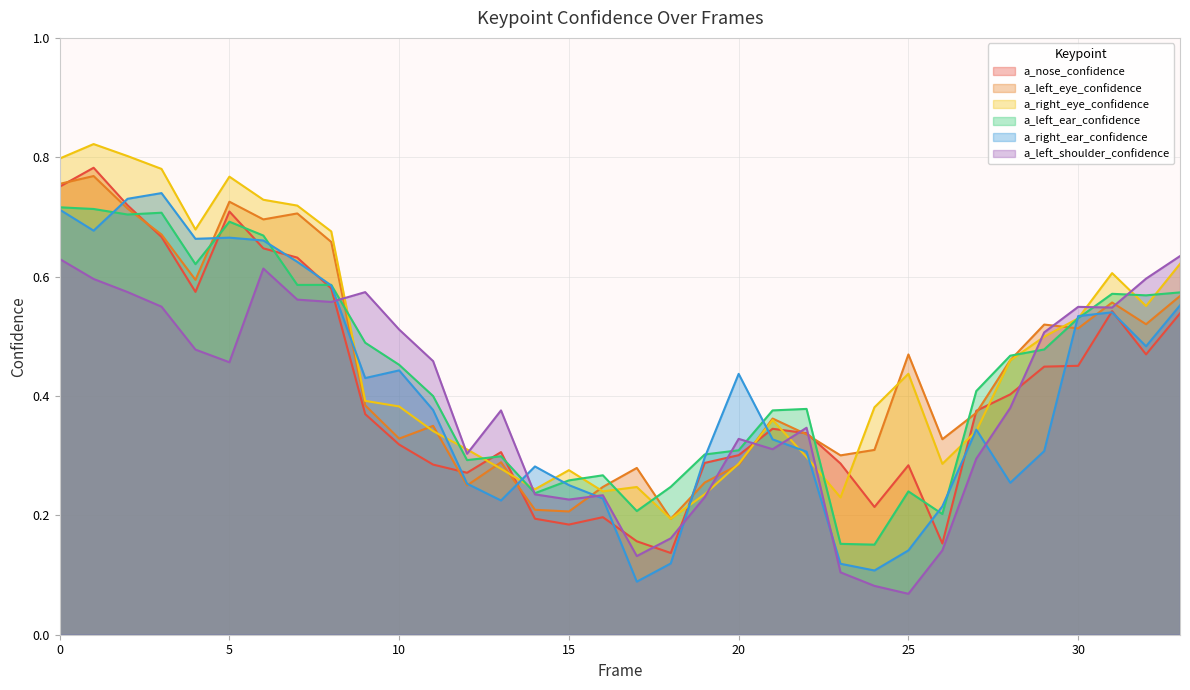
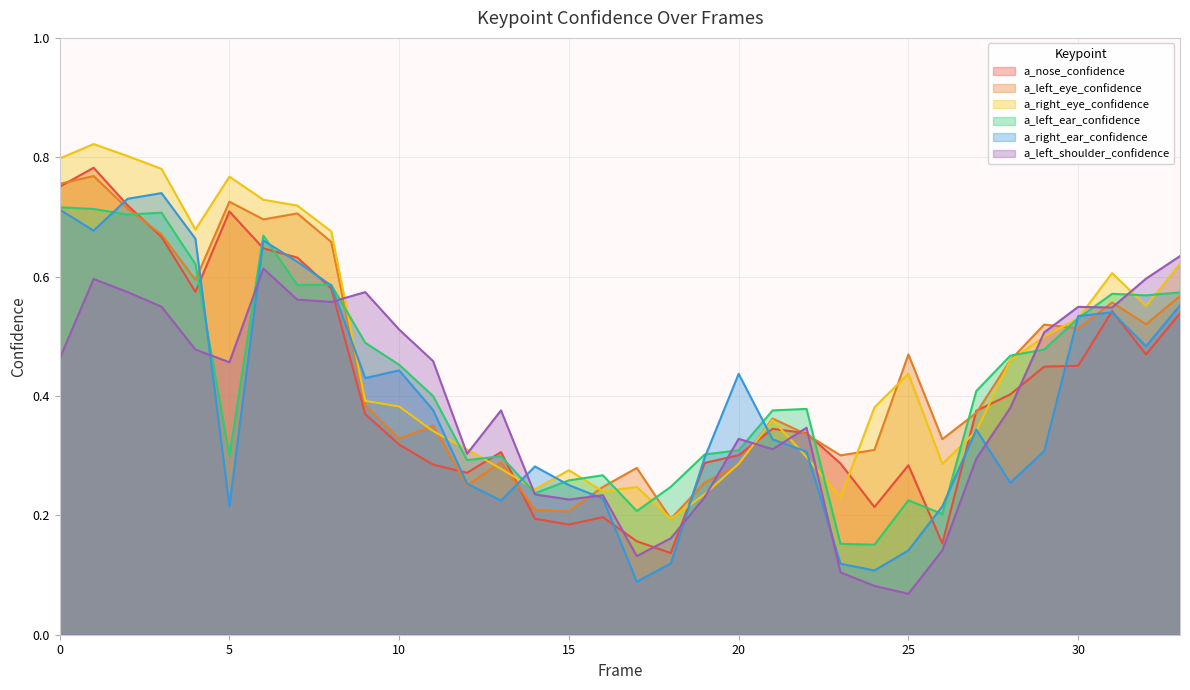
  {
    "a_left_ear_confidence": {
-     "5": 0.69,
+     "5": 0.30,
      "10": 0.45,
      "15": 0.26,
      "20": 0.31,
-     "25": 0.24
+     "25": 0.23
    },
    "a_right_ear_confidence": {
-     "5": 0.67,
+     "5": 0.22,
      "10": 0.44,
      "15": 0.25,
      "20": 0.44,
      "25": 0.14
    },
    "a_left_shoulder_confidence": {
-     "0": 0.63,
+     "0": 0.46,
      "5": 0.46,
      "10": 0.51,
      "15": 0.23,
      "20": 0.33,
      "25": 0.07,
      "30": 0.55
    }
  }
